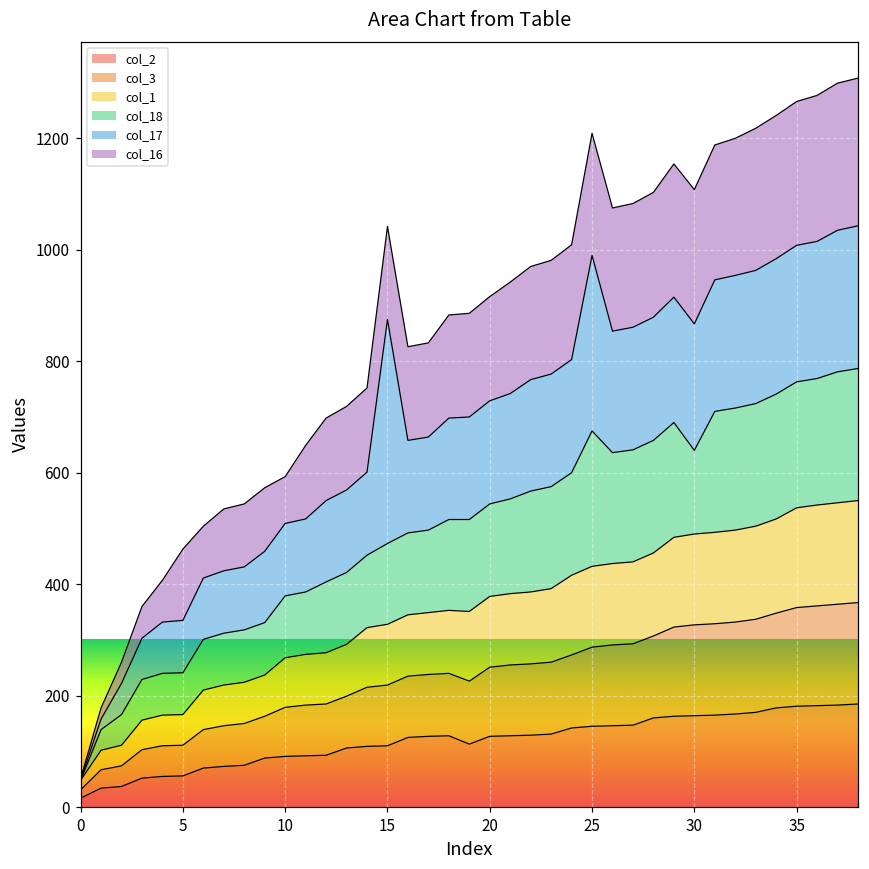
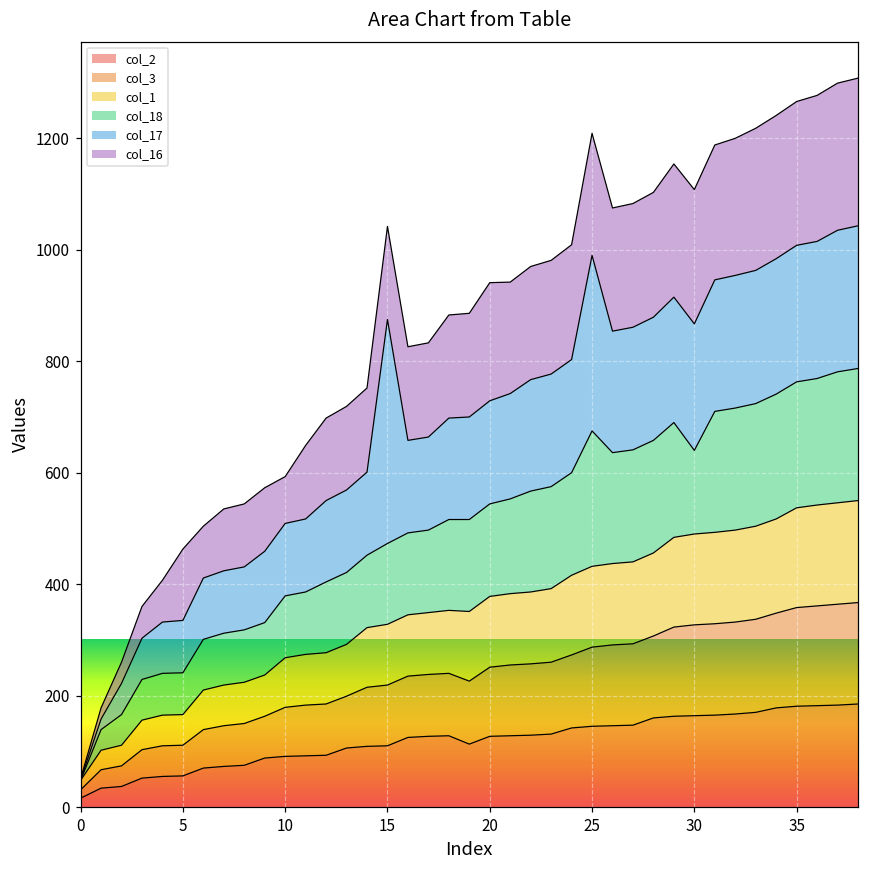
  {
    "col_18": {
      "5": 80,
      "10": 110,
      "15": 150,
      "20": 170,
      "25": 240,
      "30": 150,
      "35": 230
    },
    "col_17": {
      "5": 90,
      "10": 130,
      "15": 400,
      "20": 190,
      "25": 320,
      "30": 230,
      "35": 250
    },
    "col_16": {
      "5": 130,
      "10": 80,
      "15": 170,
-     "20": 190,
+     "20": 210,
      "25": 220,
      "30": 240,
      "35": 260
    }
  }
